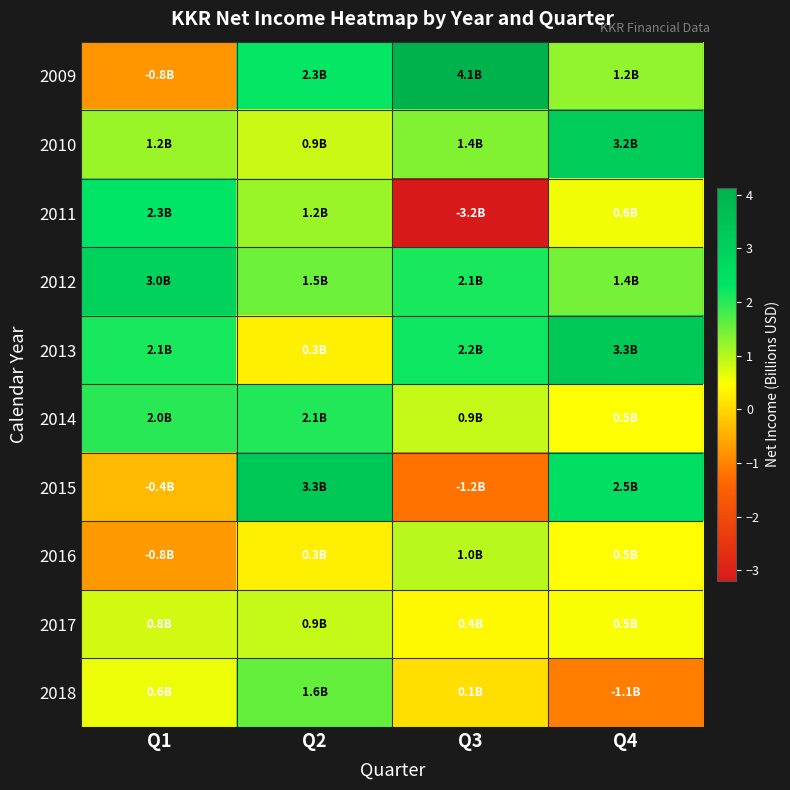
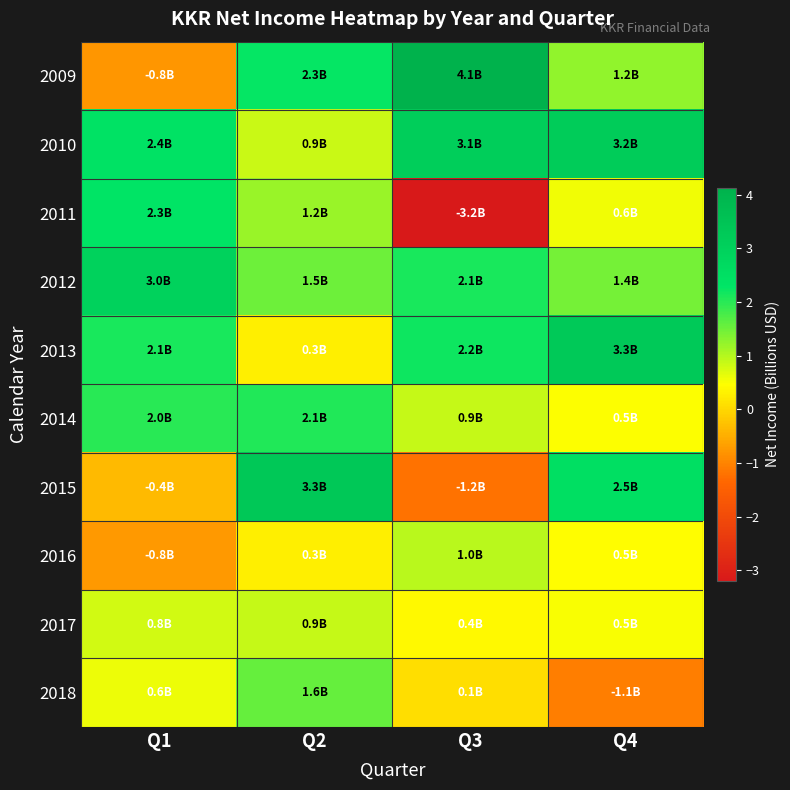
  {
    "2009": {
      "Q1": "-0.8B",
      "Q2": "2.3B",
      "Q3": "4.1B",
      "Q4": "1.2B"
    },
    "2010": {
-     "Q1": "1.2B",
+     "Q1": "2.4B",
      "Q2": "0.9B",
-     "Q3": "1.4B",
+     "Q3": "3.1B",
      "Q4": "3.2B"
    },
    "2011": {
      "Q1": "2.3B",
      "Q2": "1.2B",
      "Q3": "-3.2B",
      "Q4": "0.6B"
    },
    "2012": {
      "Q1": "3.0B",
      "Q2": "1.5B",
      "Q3": "2.1B",
      "Q4": "1.4B"
    },
    "2013": {
      "Q1": "2.1B",
      "Q2": "0.3B",
      "Q3": "2.2B",
      "Q4": "3.3B"
    },
    "2014": {
      "Q1": "2.0B",
      "Q2": "2.1B",
      "Q3": "0.9B",
      "Q4": "0.5B"
    },
    "2015": {
      "Q1": "-0.4B",
      "Q2": "3.3B",
      "Q3": "-1.2B",
      "Q4": "2.5B"
    },
    "2016": {
      "Q1": "-0.8B",
      "Q2": "0.3B",
      "Q3": "1.0B",
      "Q4": "0.5B"
    },
    "2017": {
      "Q1": "0.8B",
      "Q2": "0.9B",
      "Q3": "0.4B",
      "Q4": "0.5B"
    },
    "2018": {
      "Q1": "0.6B",
      "Q2": "1.6B",
      "Q3": "0.1B",
      "Q4": "-1.1B"
    }
  }
